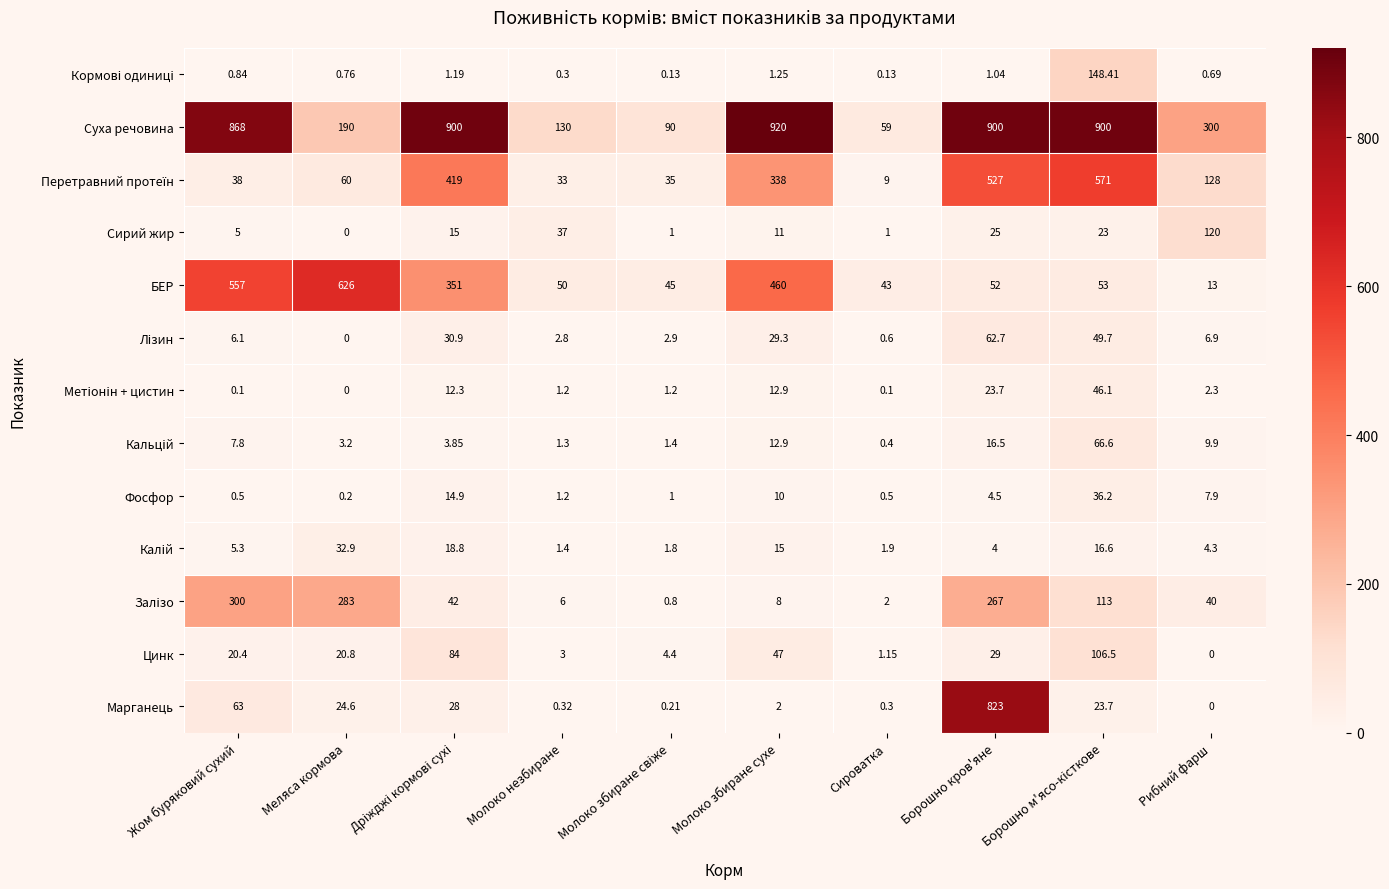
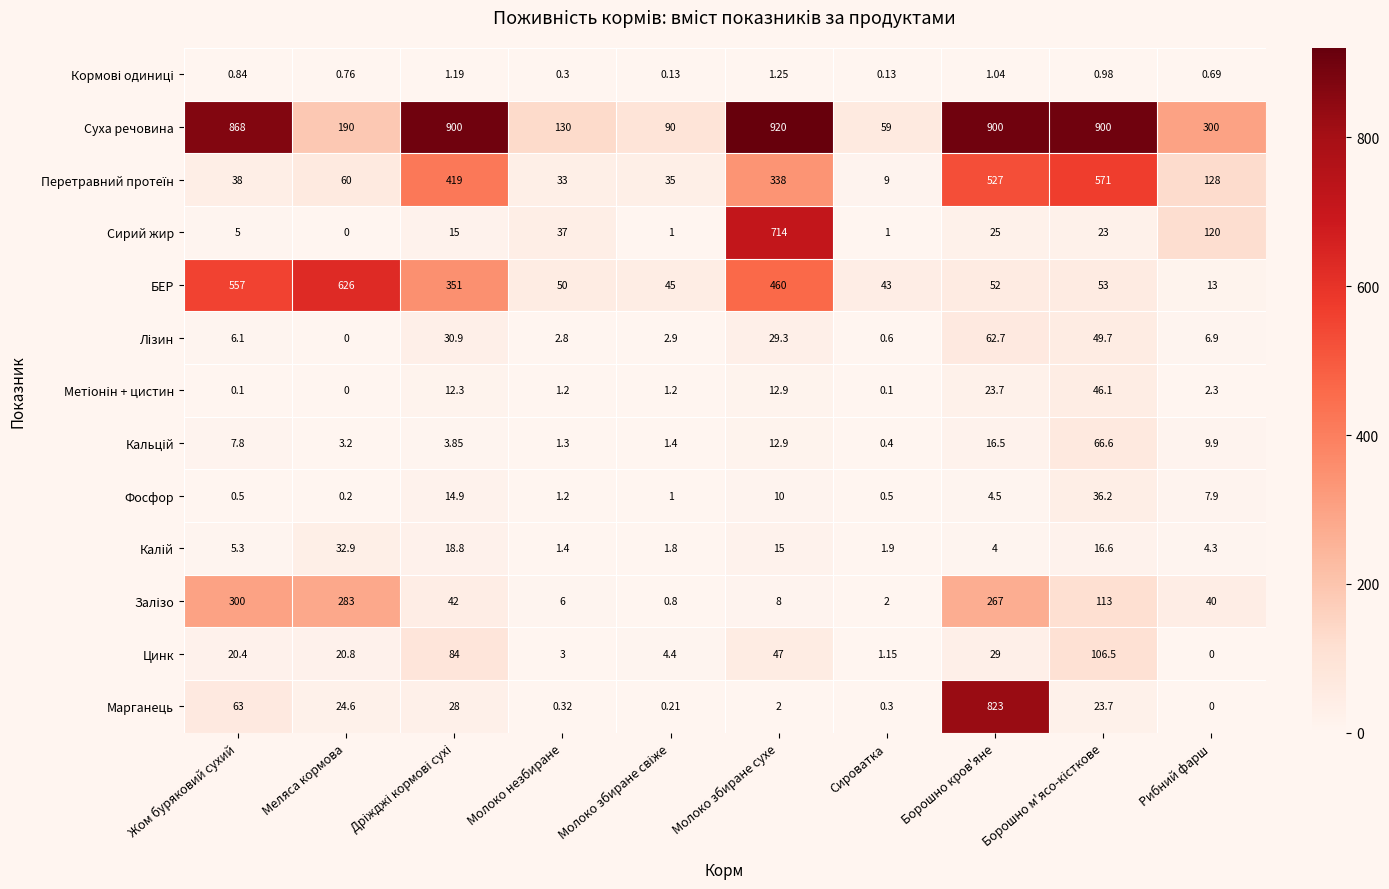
  {
    "Кормові одиниці": {
      "Жом буряковий сухий": 0.84,
      "Меляса кормова": 0.76,
      "Дріжджі кормові сухі": 1.19,
      "Молоко незбиране": 0.3,
      "Молоко збиране свіже": 0.13,
      "Молоко збиране сухе": 1.25,
      "Сироватка": 0.13,
      "Борошно кров'яне": 1.04,
-     "Борошно м'ясо-кісткове": 148.41,
+     "Борошно м'ясо-кісткове": 0.98,
      "Рибний фарш": 0.69
    },
    "Суха речовина": {
      "Жом буряковий сухий": 868,
      "Меляса кормова": 190,
      "Дріжджі кормові сухі": 900,
      "Молоко незбиране": 130,
      "Молоко збиране свіже": 90,
      "Молоко збиране сухе": 920,
      "Сироватка": 59,
      "Борошно кров'яне": 900,
      "Борошно м'ясо-кісткове": 900,
      "Рибний фарш": 300
    },
    "Перетравний протеїн": {
      "Жом буряковий сухий": 38,
      "Меляса кормова": 60,
      "Дріжджі кормові сухі": 419,
      "Молоко незбиране": 33,
      "Молоко збиране свіже": 35,
      "Молоко збиране сухе": 338,
      "Сироватка": 9,
      "Борошно кров'яне": 527,
      "Борошно м'ясо-кісткове": 571,
      "Рибний фарш": 128
    },
    "Сирий жир": {
      "Жом буряковий сухий": 5,
      "Меляса кормова": 0,
      "Дріжджі кормові сухі": 15,
      "Молоко незбиране": 37,
      "Молоко збиране свіже": 1,
-     "Молоко збиране сухе": 11,
+     "Молоко збиране сухе": 714,
      "Сироватка": 1,
      "Борошно кров'яне": 25,
      "Борошно м'ясо-кісткове": 23,
      "Рибний фарш": 120
    },
    "БЕР": {
      "Жом буряковий сухий": 557,
      "Меляса кормова": 626,
      "Дріжджі кормові сухі": 351,
      "Молоко незбиране": 50,
      "Молоко збиране свіже": 45,
      "Молоко збиране сухе": 460,
      "Сироватка": 43,
      "Борошно кров'яне": 52,
      "Борошно м'ясо-кісткове": 53,
      "Рибний фарш": 13
    },
    "Лізин": {
      "Жом буряковий сухий": 6.1,
      "Меляса кормова": 0,
      "Дріжджі кормові сухі": 30.9,
      "Молоко незбиране": 2.8,
      "Молоко збиране свіже": 2.9,
      "Молоко збиране сухе": 29.3,
      "Сироватка": 0.6,
      "Борошно кров'яне": 62.7,
      "Борошно м'ясо-кісткове": 49.7,
      "Рибний фарш": 6.9
    },
    "Метіонін + цистин": {
      "Жом буряковий сухий": 0.1,
      "Меляса кормова": 0,
      "Дріжджі кормові сухі": 12.3,
      "Молоко незбиране": 1.2,
      "Молоко збиране свіже": 1.2,
      "Молоко збиране сухе": 12.9,
      "Сироватка": 0.1,
      "Борошно кров'яне": 23.7,
      "Борошно м'ясо-кісткове": 46.1,
      "Рибний фарш": 2.3
    },
    "Кальцій": {
      "Жом буряковий сухий": 7.8,
      "Меляса кормова": 3.2,
      "Дріжджі кормові сухі": 3.85,
      "Молоко незбиране": 1.3,
      "Молоко збиране свіже": 1.4,
      "Молоко збиране сухе": 12.9,
      "Сироватка": 0.4,
      "Борошно кров'яне": 16.5,
      "Борошно м'ясо-кісткове": 66.6,
      "Рибний фарш": 9.9
    },
    "Фосфор": {
      "Жом буряковий сухий": 0.5,
      "Меляса кормова": 0.2,
      "Дріжджі кормові сухі": 14.9,
      "Молоко незбиране": 1.2,
      "Молоко збиране свіже": 1,
      "Молоко збиране сухе": 10,
      "Сироватка": 0.5,
      "Борошно кров'яне": 4.5,
      "Борошно м'ясо-кісткове": 36.2,
      "Рибний фарш": 7.9
    },
    "Калій": {
      "Жом буряковий сухий": 5.3,
      "Меляса кормова": 32.9,
      "Дріжджі кормові сухі": 18.8,
      "Молоко незбиране": 1.4,
      "Молоко збиране свіже": 1.8,
      "Молоко збиране сухе": 15,
      "Сироватка": 1.9,
      "Борошно кров'яне": 4,
      "Борошно м'ясо-кісткове": 16.6,
      "Рибний фарш": 4.3
    },
    "Залізо": {
      "Жом буряковий сухий": 300,
      "Меляса кормова": 283,
      "Дріжджі кормові сухі": 42,
      "Молоко незбиране": 6,
      "Молоко збиране свіже": 0.8,
      "Молоко збиране сухе": 8,
      "Сироватка": 2,
      "Борошно кров'яне": 267,
      "Борошно м'ясо-кісткове": 113,
      "Рибний фарш": 40
    },
    "Цинк": {
      "Жом буряковий сухий": 20.4,
      "Меляса кормова": 20.8,
      "Дріжджі кормові сухі": 84,
      "Молоко незбиране": 3,
      "Молоко збиране свіже": 4.4,
      "Молоко збиране сухе": 47,
      "Сироватка": 1.15,
      "Борошно кров'яне": 29,
      "Борошно м'ясо-кісткове": 106.5,
      "Рибний фарш": 0
    },
    "Марганець": {
      "Жом буряковий сухий": 63,
      "Меляса кормова": 24.6,
      "Дріжджі кормові сухі": 28,
      "Молоко незбиране": 0.32,
      "Молоко збиране свіже": 0.21,
      "Молоко збиране сухе": 2,
      "Сироватка": 0.3,
      "Борошно кров'яне": 823,
      "Борошно м'ясо-кісткове": 23.7,
      "Рибний фарш": 0
    }
  }
